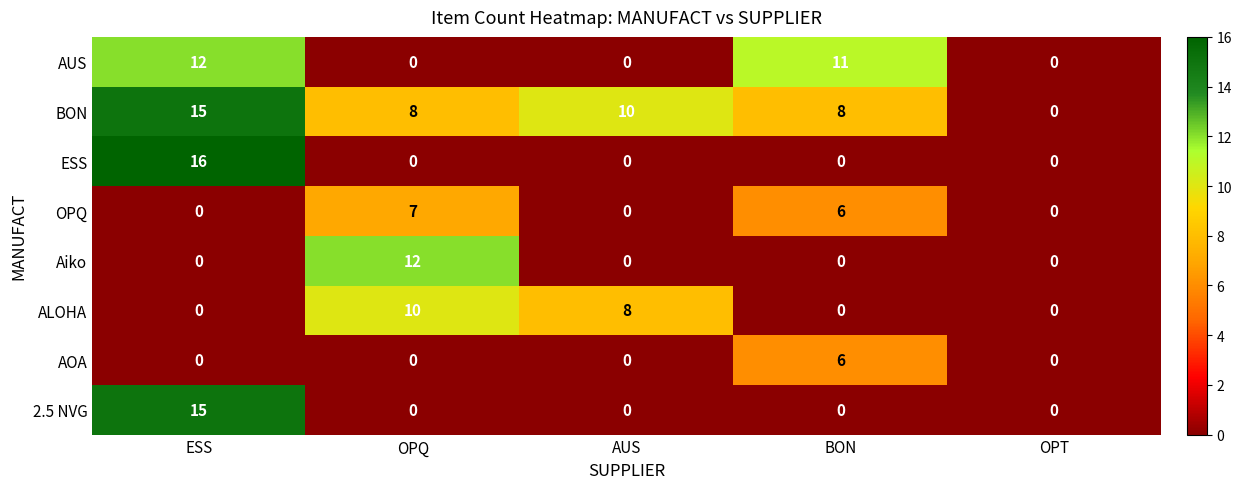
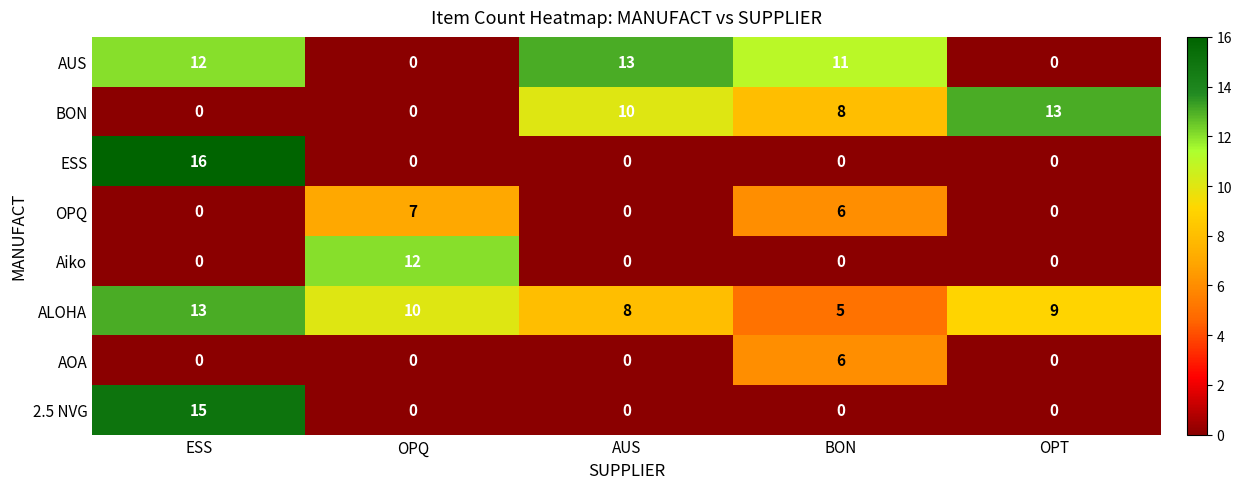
  {
    "AUS": {
      "ESS": 12,
      "OPQ": 0,
-     "AUS": 0,
+     "AUS": 13,
      "BON": 11,
      "OPT": 0
    },
    "BON": {
-     "ESS": 15,
-     "OPQ": 8,
+     "ESS": 0,
+     "OPQ": 0,
      "AUS": 10,
      "BON": 8,
-     "OPT": 0
+     "OPT": 13
    },
    "ESS": {
      "ESS": 16,
      "OPQ": 0,
      "AUS": 0,
      "BON": 0,
      "OPT": 0
    },
    "OPQ": {
      "ESS": 0,
      "OPQ": 7,
      "AUS": 0,
      "BON": 6,
      "OPT": 0
    },
    "Aiko": {
      "ESS": 0,
      "OPQ": 12,
      "AUS": 0,
      "BON": 0,
      "OPT": 0
    },
    "ALOHA": {
-     "ESS": 0,
+     "ESS": 13,
      "OPQ": 10,
      "AUS": 8,
-     "BON": 0,
-     "OPT": 0
+     "BON": 5,
+     "OPT": 9
    },
    "AOA": {
      "ESS": 0,
      "OPQ": 0,
      "AUS": 0,
      "BON": 6,
      "OPT": 0
    },
    "2.5 NVG": {
      "ESS": 15,
      "OPQ": 0,
      "AUS": 0,
      "BON": 0,
      "OPT": 0
    }
  }
